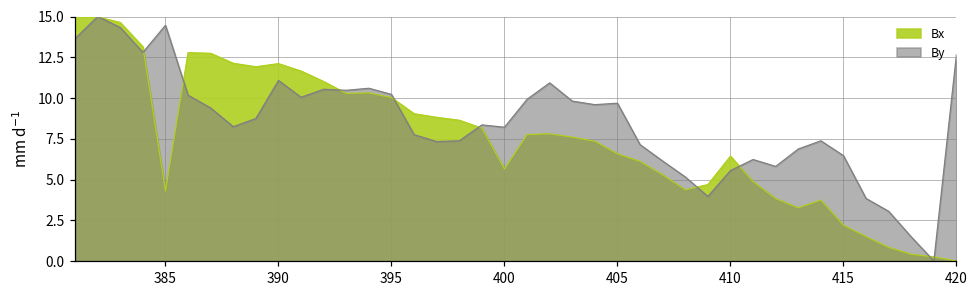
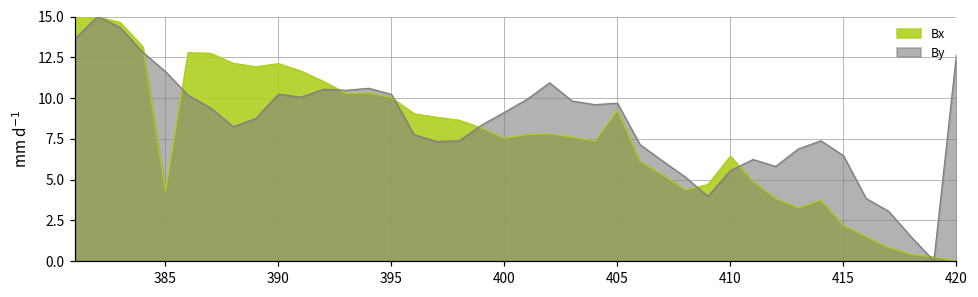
  {
    "Bx": {
      "385": 4.3,
      "390": 12.1,
      "395": 10.0,
-     "400": 5.6,
-     "405": 6.6,
+     "400": 7.5,
+     "405": 9.3,
      "410": 6.4,
      "415": 2.2,
      "420": 0.0
    },
    "By": {
-     "385": 14.5,
-     "390": 11.1,
+     "385": 11.6,
+     "390": 10.2,
      "395": 10.2,
-     "400": 8.2,
+     "400": 9.1,
      "405": 9.7,
      "410": 5.6,
      "415": 6.5,
      "420": 12.7
    }
  }
